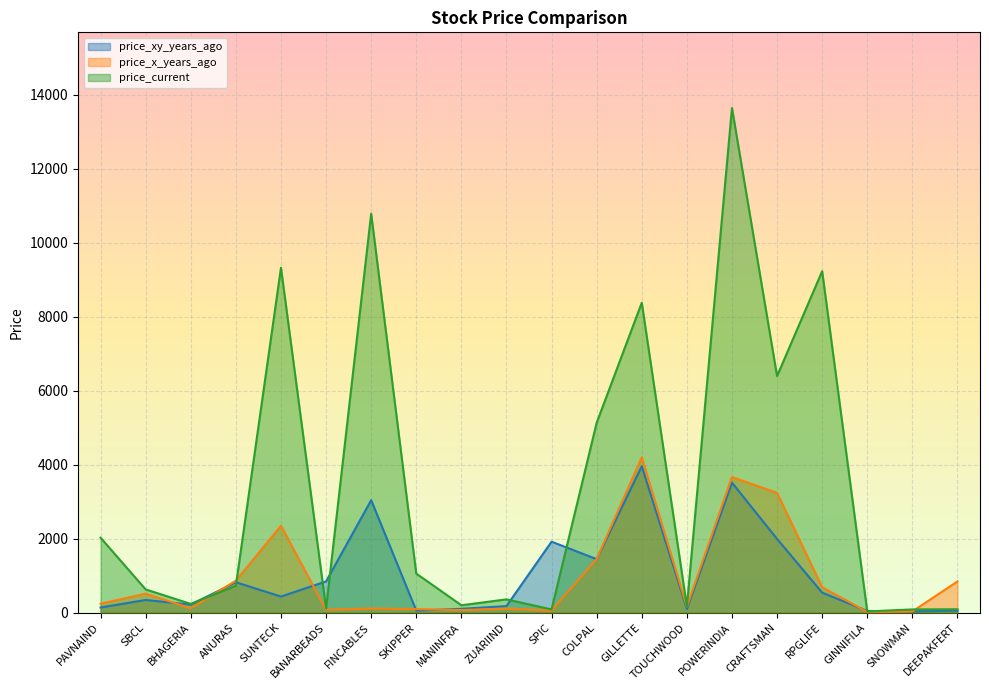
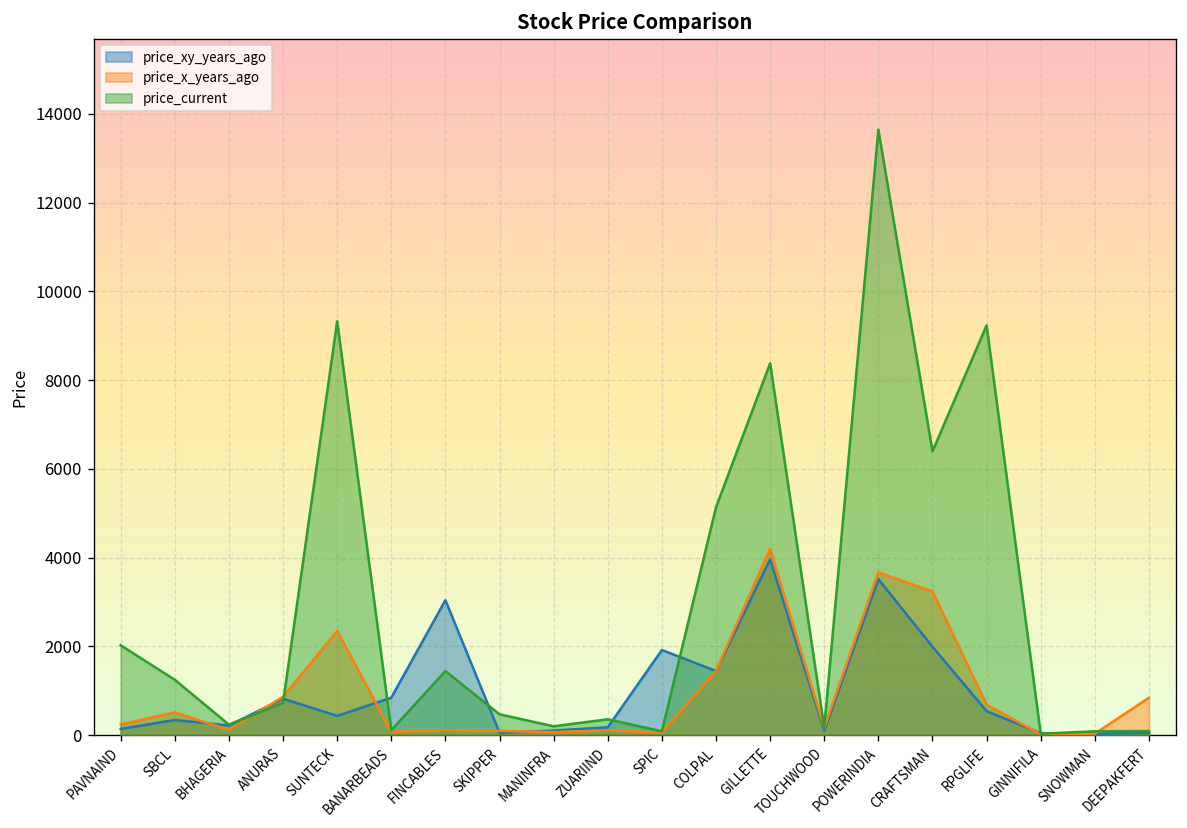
  {
    "price_xy_years_ago": {
      "PAVNAIND": 100,
      "SBCL": 300,
      "SUNTECK": 400,
      "BANARBEADS": 800,
      "FINCABLES": 3000,
      "SPIC": 1900,
      "GILLETTE": 4000,
      "POWERINDIA": 3500,
      "CRAFTSMAN": 2000,
      "RPGLIFE": 500
    },
    "price_x_years_ago": {
      "PAVNAIND": 200,
      "SBCL": 500,
      "BHAGERIA": 100,
      "SUNTECK": 2300,
      "FINCABLES": 100,
      "GILLETTE": 4200,
      "POWERINDIA": 3700,
      "CRAFTSMAN": 3200,
      "RPGLIFE": 700,
      "DEEPAKFERT": 800
    },
    "price_current": {
      "PAVNAIND": 2000,
-     "SBCL": 600,
+     "SBCL": 1200,
      "ANURAS": 700,
      "SUNTECK": 9300,
-     "FINCABLES": 10800,
-     "SKIPPER": 1100,
+     "FINCABLES": 1400,
+     "SKIPPER": 500,
      "MANINFRA": 200,
      "ZUARIIND": 400,
      "COLPAL": 5100,
      "GILLETTE": 8400,
      "POWERINDIA": 13600,
      "CRAFTSMAN": 6400,
      "RPGLIFE": 9200
    }
  }
